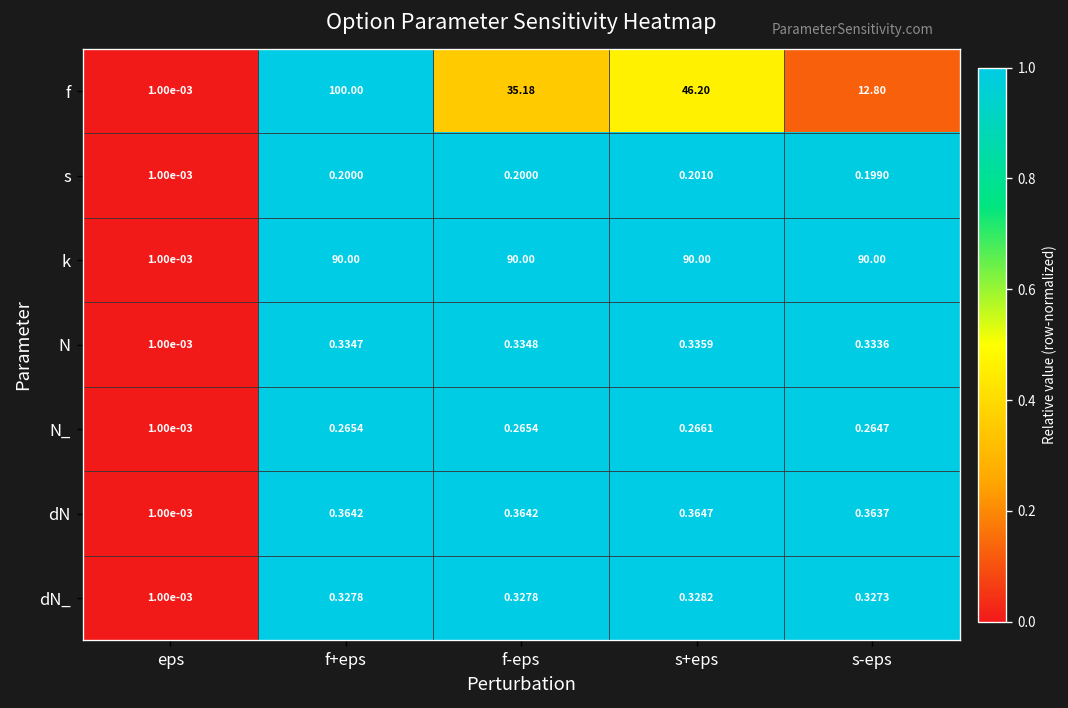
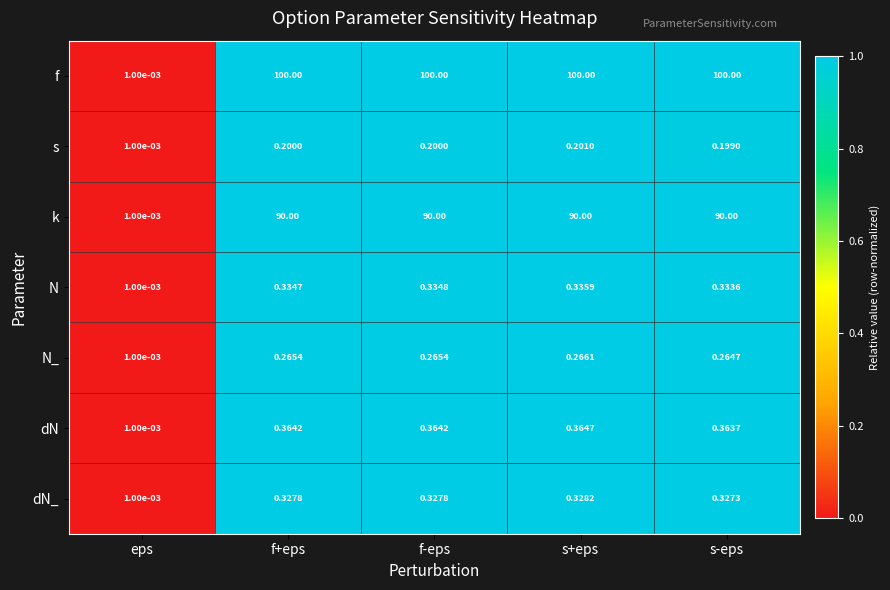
  {
    "f": {
      "eps": "1.00e-03",
      "f+eps": "100.00",
-     "f-eps": "35.18",
-     "s+eps": "46.20",
-     "s-eps": "12.80"
+     "f-eps": "100.00",
+     "s+eps": "100.00",
+     "s-eps": "100.00"
    },
    "s": {
      "eps": "1.00e-03",
      "f+eps": "0.2000",
      "f-eps": "0.2000",
      "s+eps": "0.2010",
      "s-eps": "0.1990"
    },
    "k": {
      "eps": "1.00e-03",
      "f+eps": "90.00",
      "f-eps": "90.00",
      "s+eps": "90.00",
      "s-eps": "90.00"
    },
    "N": {
      "eps": "1.00e-03",
      "f+eps": "0.3347",
      "f-eps": "0.3348",
      "s+eps": "0.3359",
      "s-eps": "0.3336"
    },
    "N_": {
      "eps": "1.00e-03",
      "f+eps": "0.2654",
      "f-eps": "0.2654",
      "s+eps": "0.2661",
      "s-eps": "0.2647"
    },
    "dN": {
      "eps": "1.00e-03",
      "f+eps": "0.3642",
      "f-eps": "0.3642",
      "s+eps": "0.3647",
      "s-eps": "0.3637"
    },
    "dN_": {
      "eps": "1.00e-03",
      "f+eps": "0.3278",
      "f-eps": "0.3278",
      "s+eps": "0.3282",
      "s-eps": "0.3273"
    }
  }
